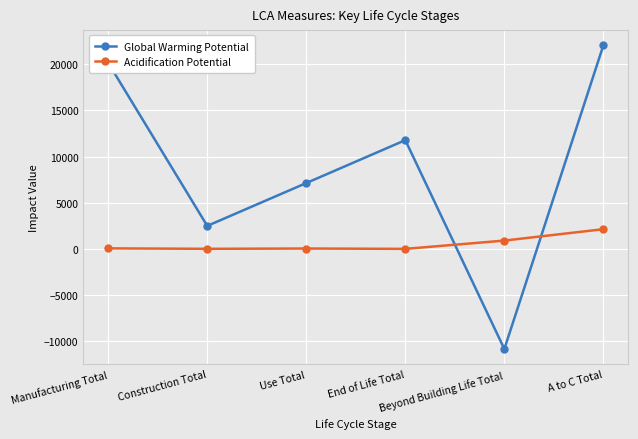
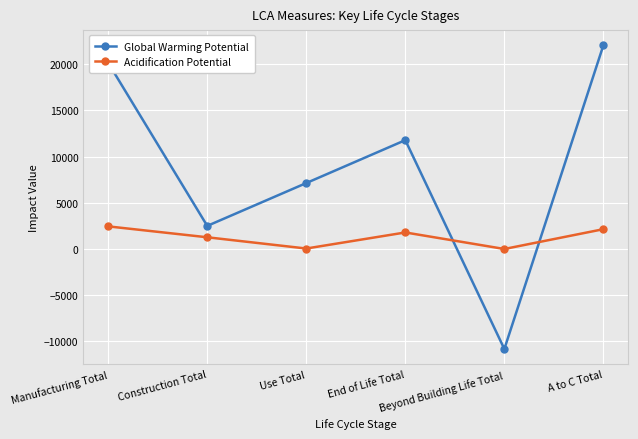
  {
    "Global Warming Potential": {
      "Construction Total": 2000,
      "Use Total": 7000,
      "End of Life Total": 12000,
      "Beyond Building Life Total": -11000,
      "A to C Total": 22000
    },
    "Acidification Potential": {
-     "Manufacturing Total": 0,
-     "Construction Total": 0,
+     "Manufacturing Total": 2000,
+     "Construction Total": 1000,
      "Use Total": 0,
-     "End of Life Total": 0,
-     "Beyond Building Life Total": 1000,
+     "End of Life Total": 2000,
+     "Beyond Building Life Total": 0,
      "A to C Total": 2000
    }
  }
